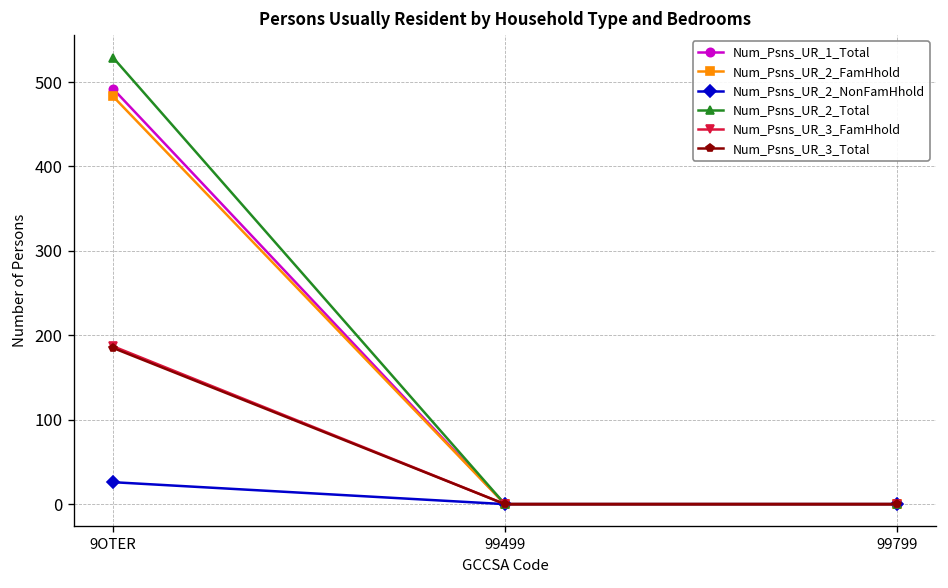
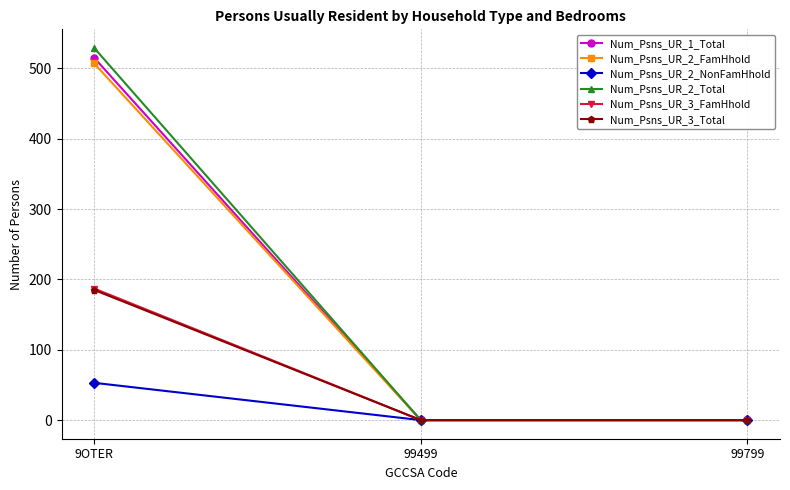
  {
    "Num_Psns_UR_1_Total": {
-     "9OTER": 490
+     "9OTER": 520
    },
    "Num_Psns_UR_2_FamHhold": {
-     "9OTER": 480
+     "9OTER": 510
    },
    "Num_Psns_UR_2_NonFamHhold": {
-     "9OTER": 30
+     "9OTER": 50
    },
    "Num_Psns_UR_2_Total": {
      "9OTER": 530
    }
  }
